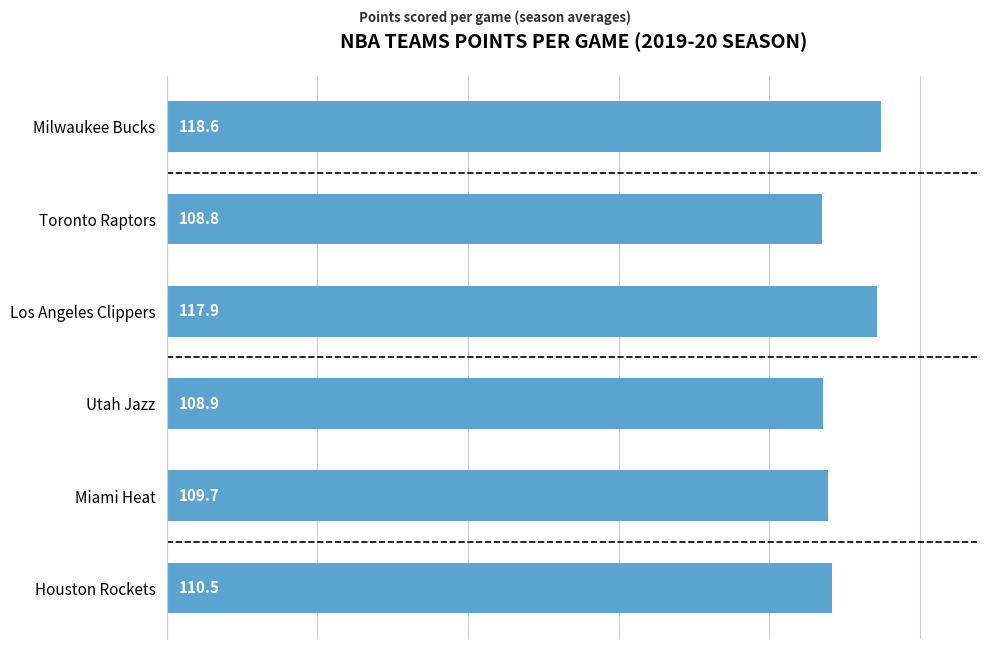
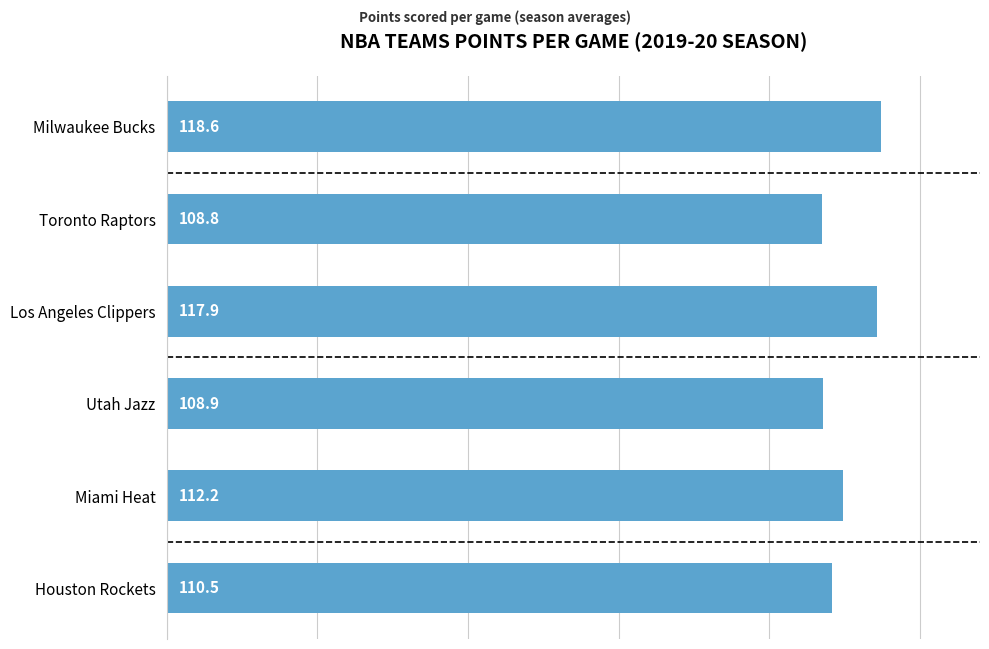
  {
    "Milwaukee Bucks": 118.6,
    "Toronto Raptors": 108.8,
    "Los Angeles Clippers": 117.9,
    "Utah Jazz": 108.9,
-   "Miami Heat": 109.7,
+   "Miami Heat": 112.2,
    "Houston Rockets": 110.5
  }
